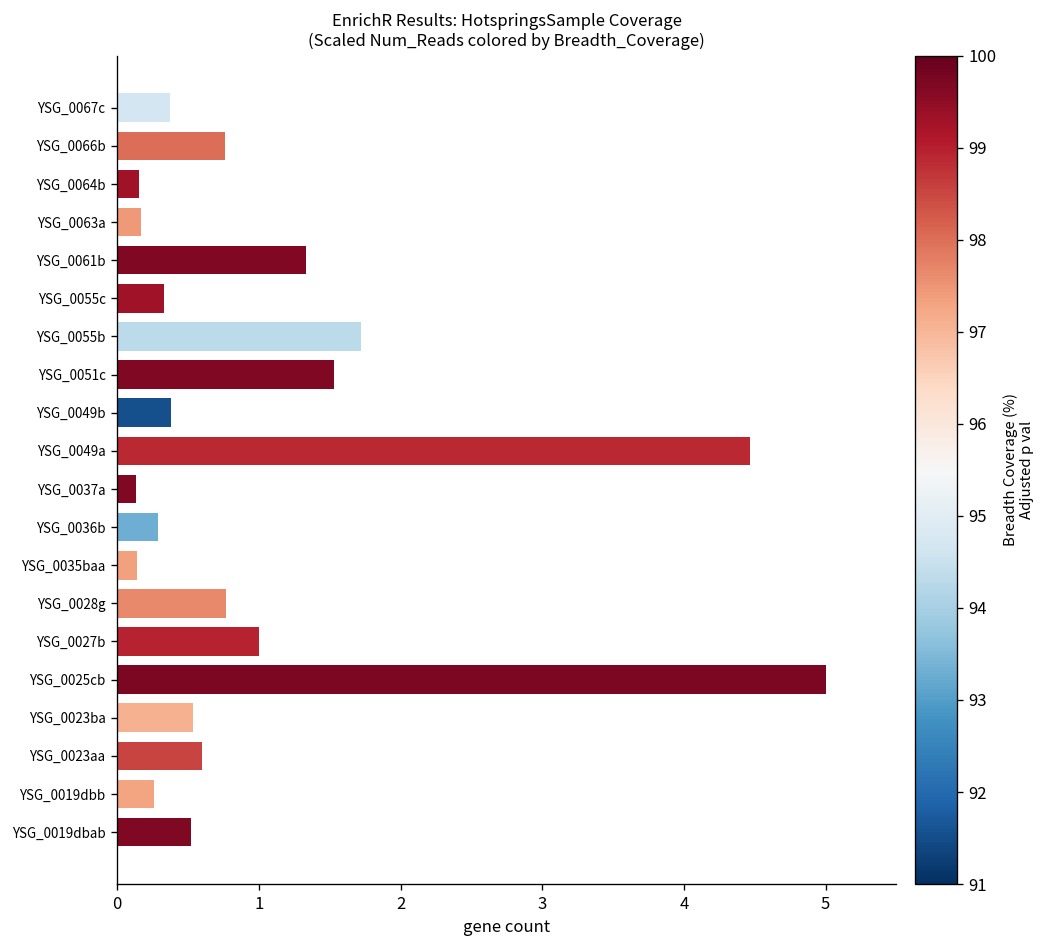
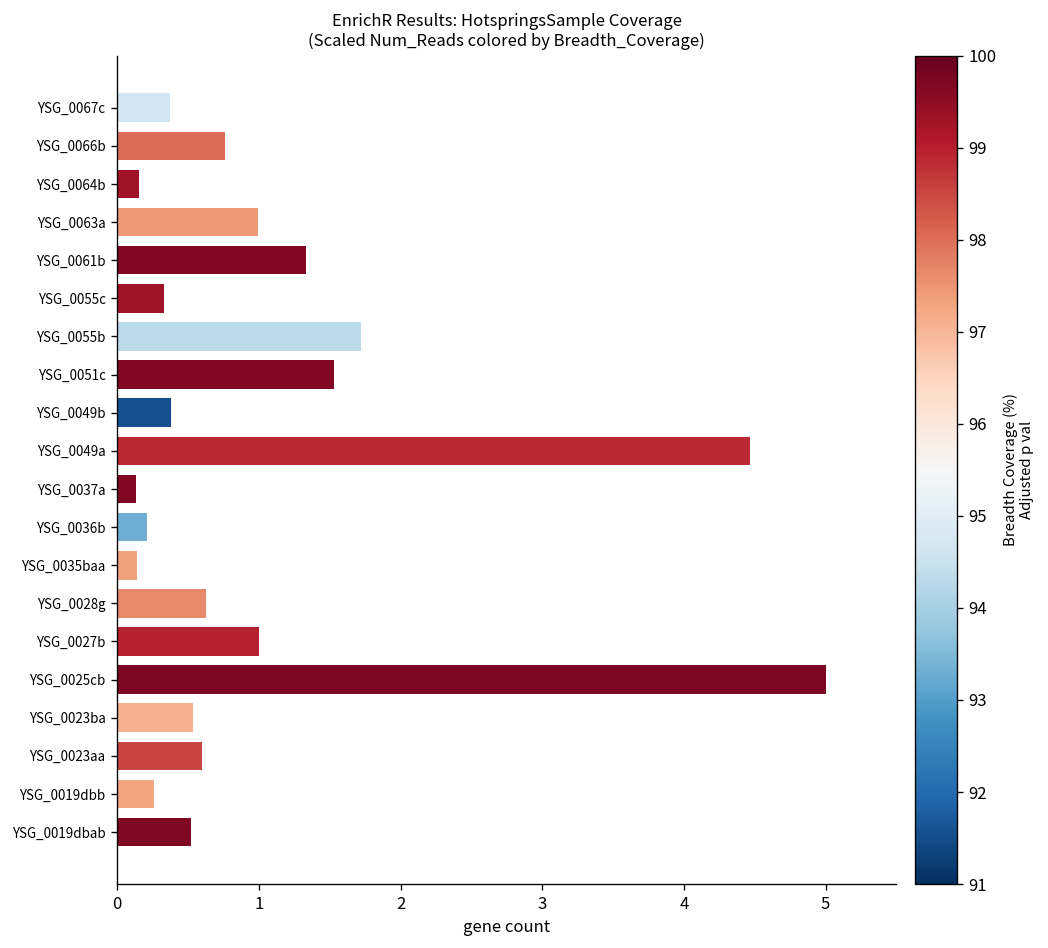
  {
    "YSG_0067c": 0.37,
    "YSG_0066b": 0.76,
    "YSG_0064b": 0.15,
-   "YSG_0063a": 0.16,
+   "YSG_0063a": 0.99,
    "YSG_0061b": 1.33,
    "YSG_0055c": 0.33,
    "YSG_0055b": 1.72,
    "YSG_0051c": 1.53,
    "YSG_0049b": 0.38,
    "YSG_0049a": 4.46,
    "YSG_0037a": 0.13,
-   "YSG_0036b": 0.29,
+   "YSG_0036b": 0.21,
    "YSG_0035baa": 0.14,
-   "YSG_0028g": 0.77,
+   "YSG_0028g": 0.63,
    "YSG_0027b": 1.00,
    "YSG_0025cb": 5.00,
    "YSG_0023ba": 0.54,
    "YSG_0023aa": 0.60,
    "YSG_0019dbb": 0.26,
    "YSG_0019dbab": 0.52
  }
